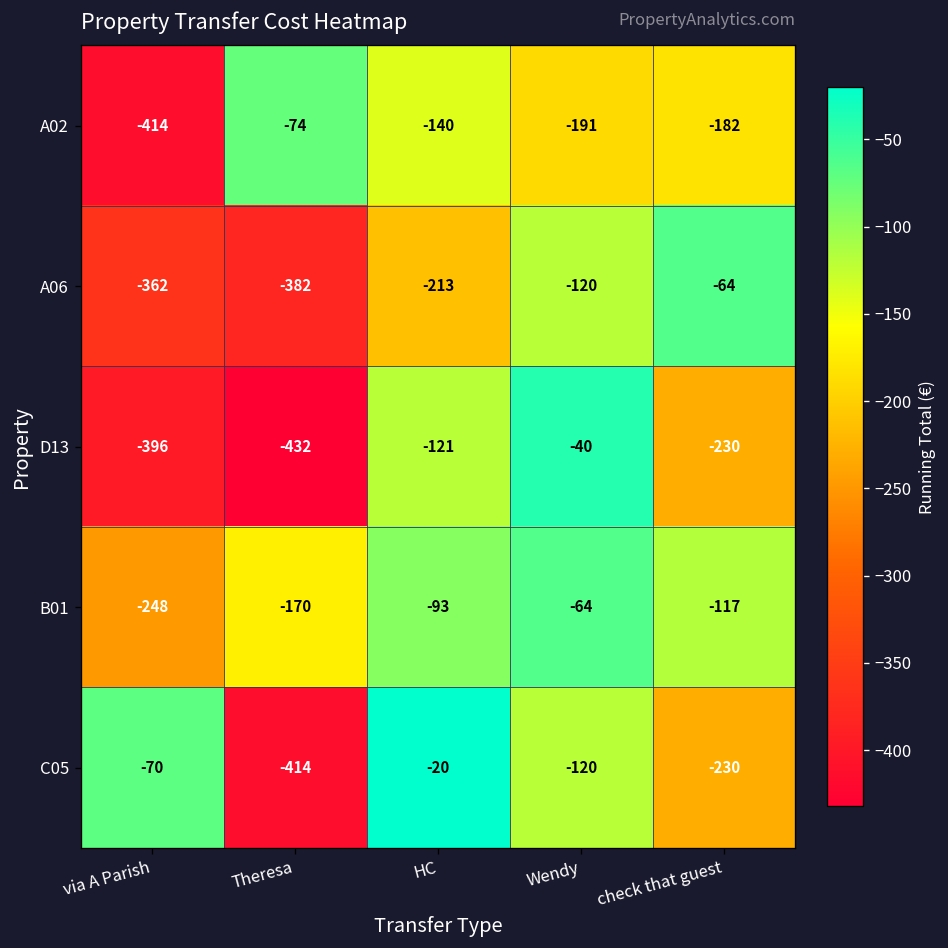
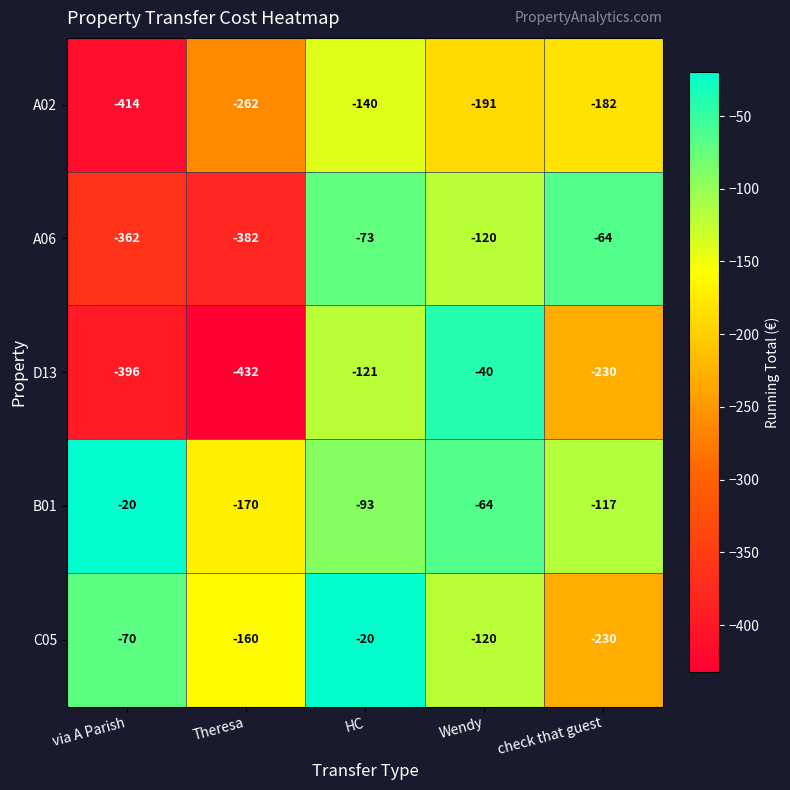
  {
    "A02": {
      "via A Parish": -414,
-     "Theresa": -74,
+     "Theresa": -262,
      "HC": -140,
      "Wendy": -191,
      "check that guest": -182
    },
    "A06": {
      "via A Parish": -362,
      "Theresa": -382,
-     "HC": -213,
+     "HC": -73,
      "Wendy": -120,
      "check that guest": -64
    },
    "D13": {
      "via A Parish": -396,
      "Theresa": -432,
      "HC": -121,
      "Wendy": -40,
      "check that guest": -230
    },
    "B01": {
-     "via A Parish": -248,
+     "via A Parish": -20,
      "Theresa": -170,
      "HC": -93,
      "Wendy": -64,
      "check that guest": -117
    },
    "C05": {
      "via A Parish": -70,
-     "Theresa": -414,
+     "Theresa": -160,
      "HC": -20,
      "Wendy": -120,
      "check that guest": -230
    }
  }
